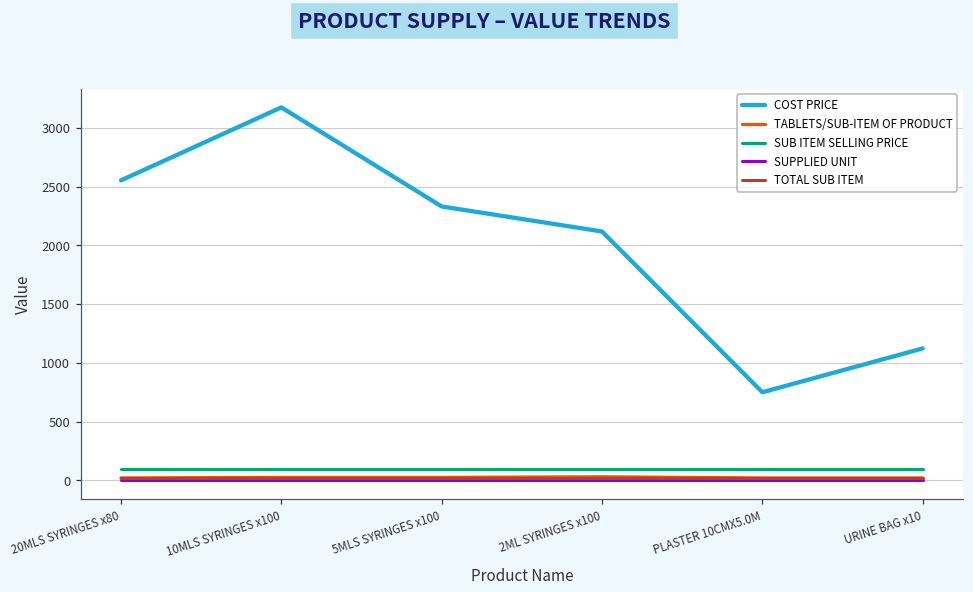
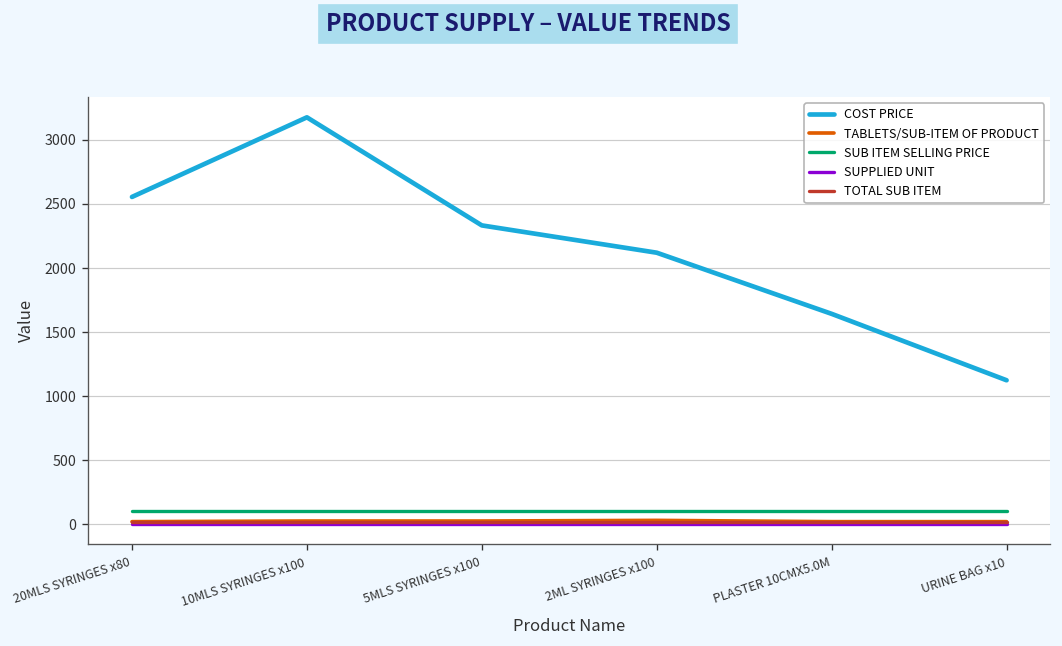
  {
    "COST PRICE": {
      "20MLS SYRINGES x80": 2550,
      "10MLS SYRINGES x100": 3170,
      "5MLS SYRINGES x100": 2330,
      "2ML SYRINGES x100": 2120,
-     "PLASTER 10CMX5.0M": 750,
+     "PLASTER 10CMX5.0M": 1640,
      "URINE BAG x10": 1120
    },
    "SUB ITEM SELLING PRICE": {
      "20MLS SYRINGES x80": 100,
      "10MLS SYRINGES x100": 100,
      "5MLS SYRINGES x100": 100,
      "2ML SYRINGES x100": 100,
      "PLASTER 10CMX5.0M": 100,
      "URINE BAG x10": 100
    }
  }
